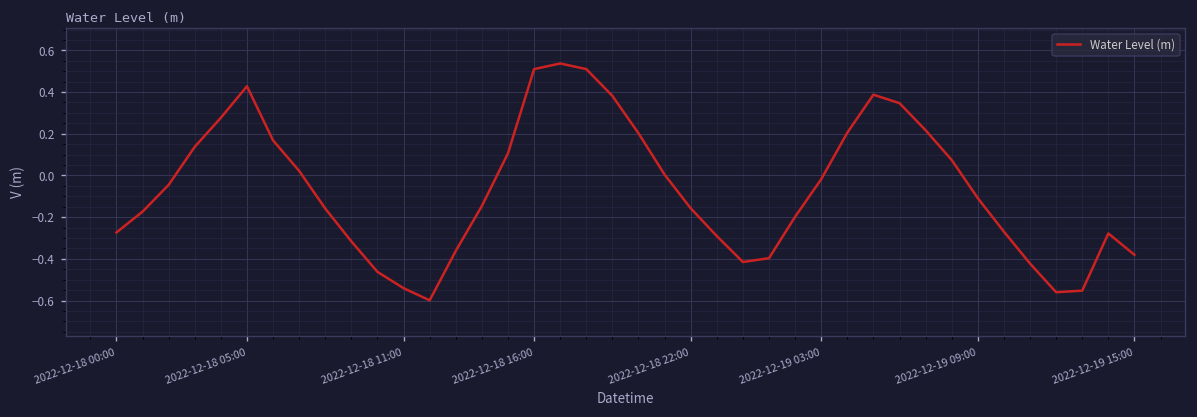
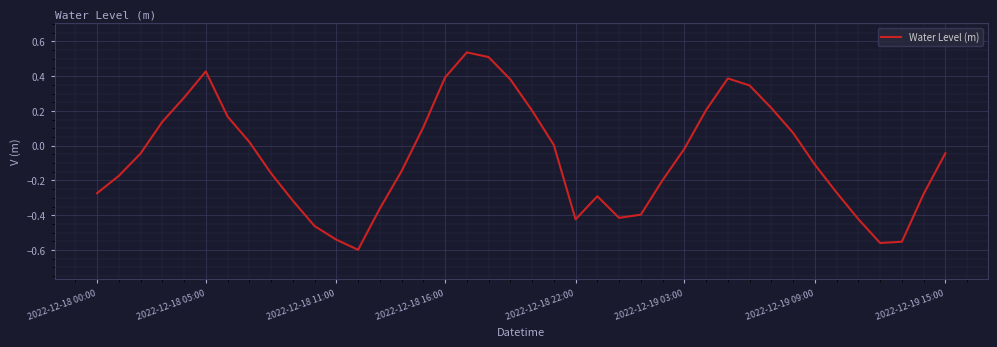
  {
    "2022-12-18 00:00": -0.27,
    "2022-12-18 05:00": 0.43,
    "2022-12-18 11:00": -0.54,
-   "2022-12-18 16:00": 0.51,
-   "2022-12-18 22:00": -0.16,
+   "2022-12-18 16:00": 0.39,
+   "2022-12-18 22:00": -0.42,
    "2022-12-19 03:00": -0.02,
    "2022-12-19 09:00": -0.11,
-   "2022-12-19 15:00": -0.38
+   "2022-12-19 15:00": -0.04
  }
